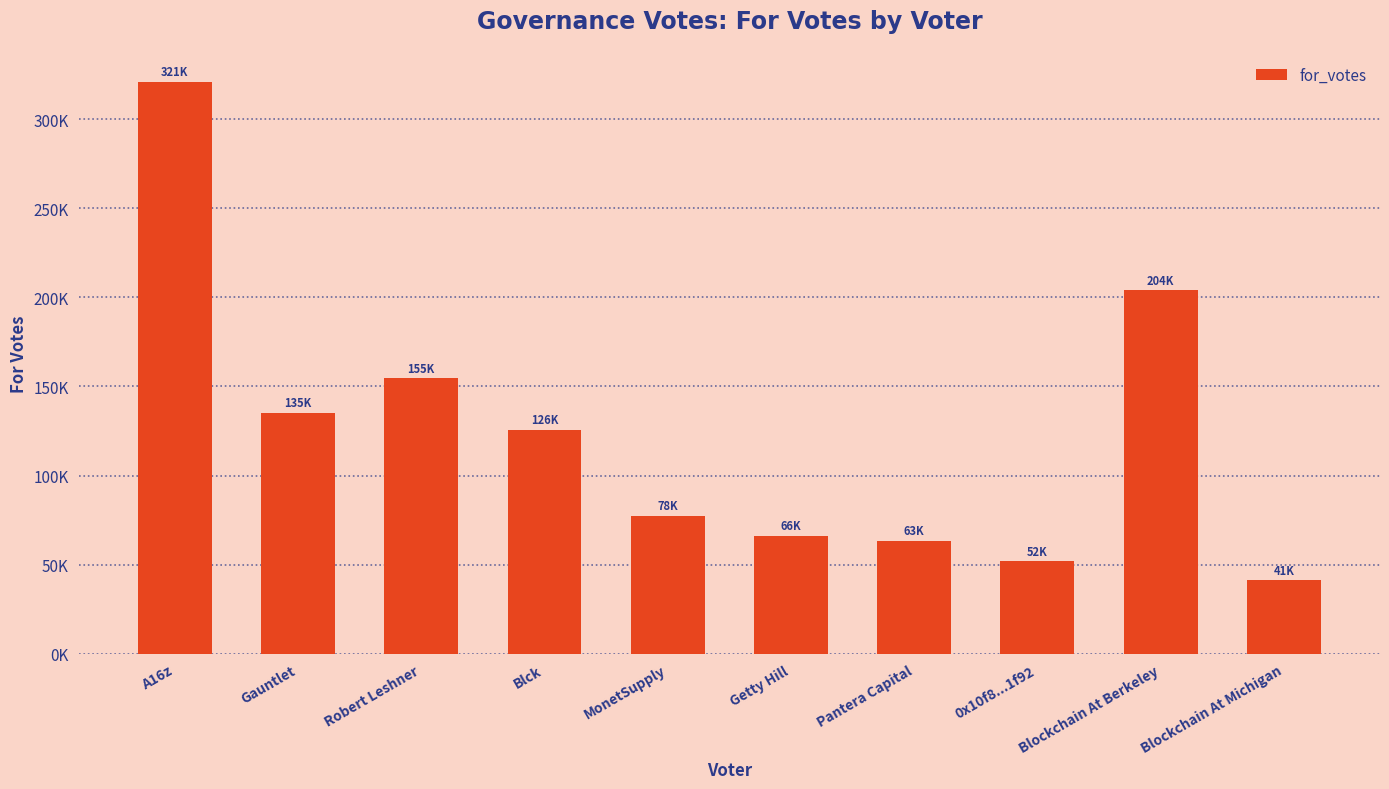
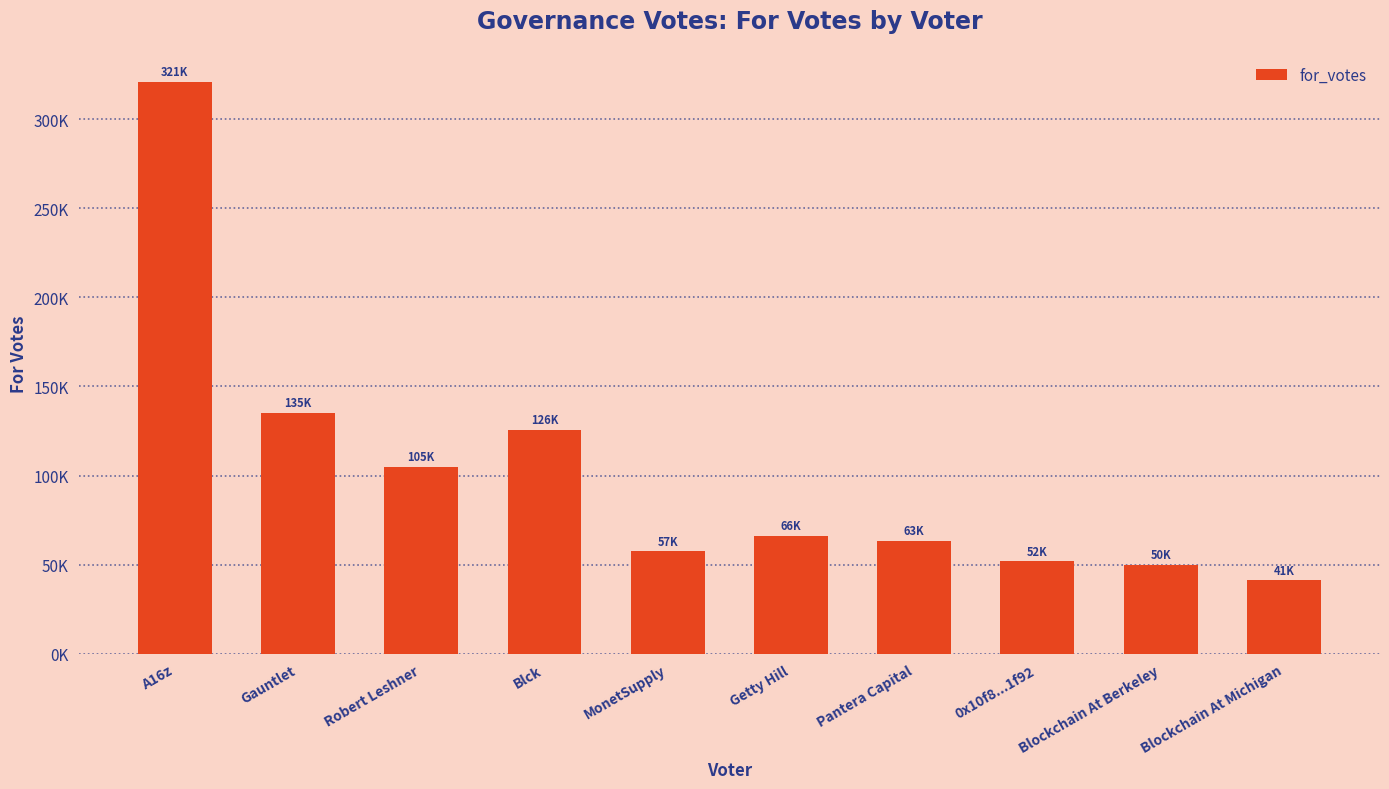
  {
    "A16z": "321K",
    "Gauntlet": "135K",
-   "Robert Leshner": "155K",
+   "Robert Leshner": "105K",
    "Blck": "126K",
-   "MonetSupply": "78K",
+   "MonetSupply": "57K",
    "Getty Hill": "66K",
    "Pantera Capital": "63K",
    "0x10f8...1f92": "52K",
-   "Blockchain At Berkeley": "204K",
+   "Blockchain At Berkeley": "50K",
    "Blockchain At Michigan": "41K"
  }
